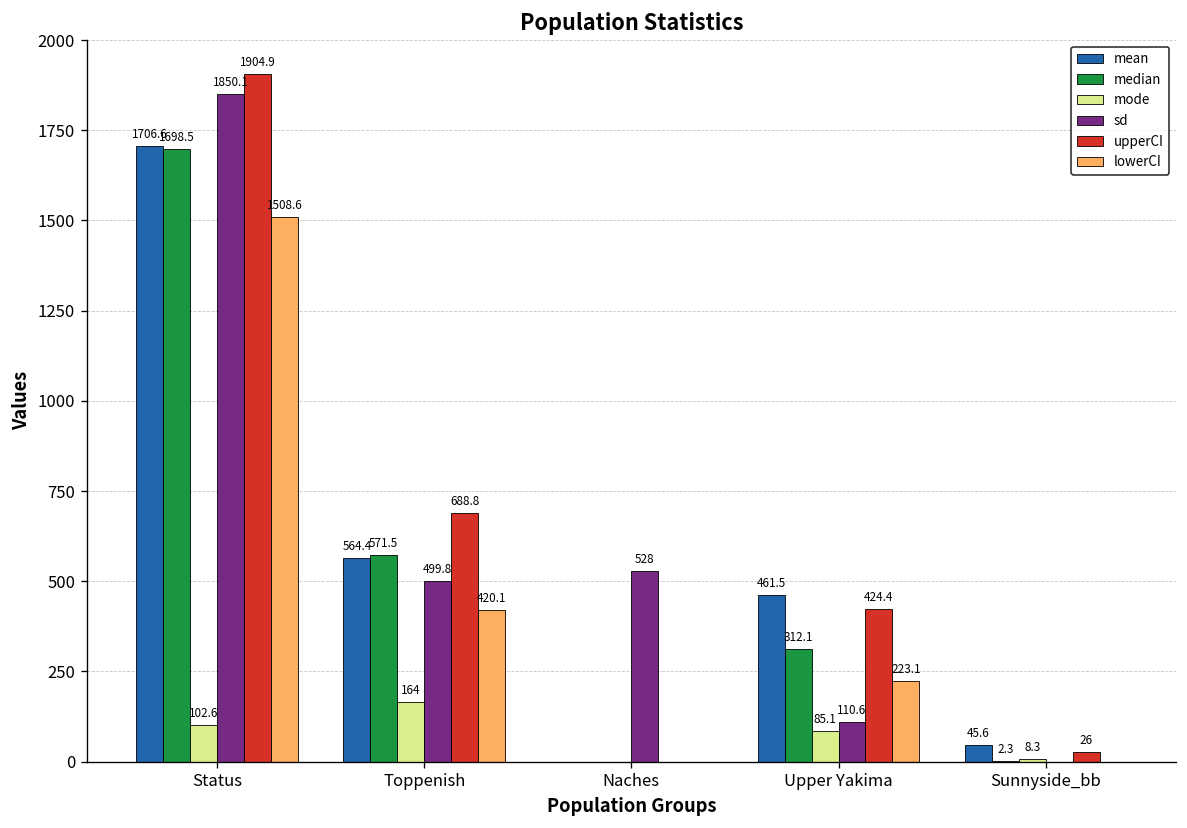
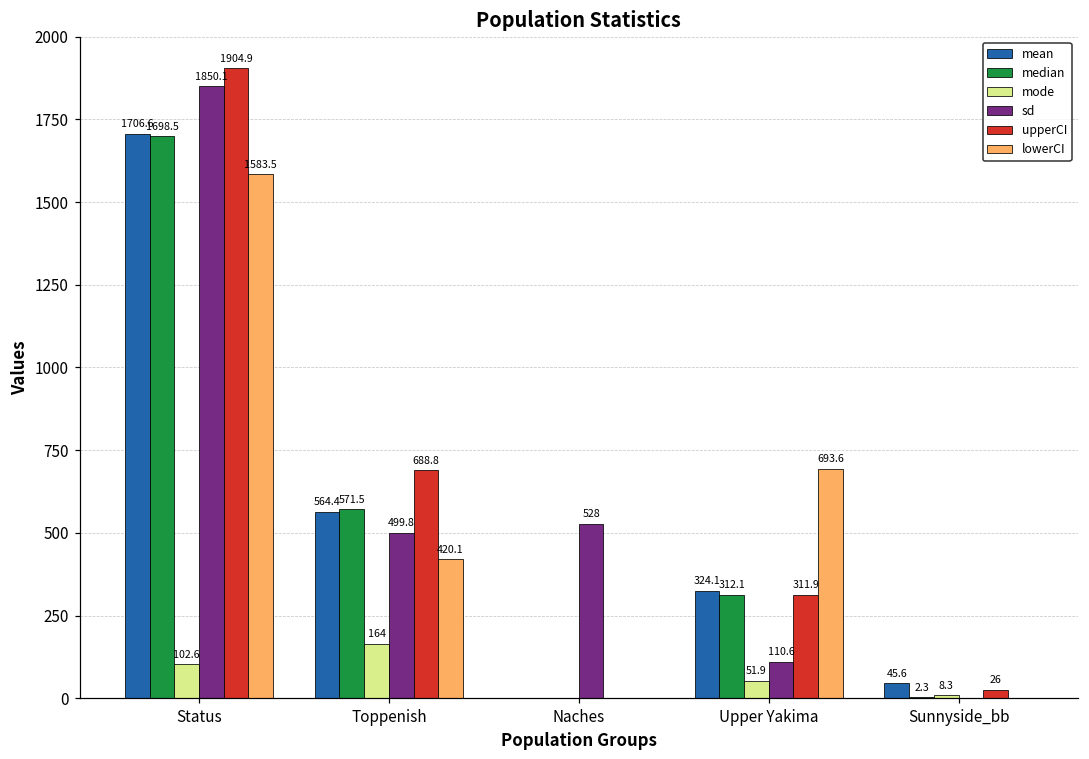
  {
    "mean": {
      "Toppenish": 564.4,
-     "Upper Yakima": 461.5,
+     "Upper Yakima": 324.1,
      "Sunnyside_bb": 45.6
    },
    "median": {
      "Toppenish": 571.5,
      "Upper Yakima": 312.1,
      "Sunnyside_bb": 2.3
    },
    "mode": {
      "Status": 102.6,
      "Toppenish": 164,
-     "Upper Yakima": 85.1,
+     "Upper Yakima": 51.9,
      "Sunnyside_bb": 8.3
    },
    "sd": {
      "Status": 1850.1,
      "Toppenish": 499.8,
      "Naches": 528,
      "Upper Yakima": 110.6
    },
    "upperCI": {
      "Status": 1904.9,
      "Toppenish": 688.8,
-     "Upper Yakima": 424.4,
+     "Upper Yakima": 311.9,
      "Sunnyside_bb": 26
    },
    "lowerCI": {
-     "Status": 1508.6,
+     "Status": 1583.5,
      "Toppenish": 420.1,
-     "Upper Yakima": 223.1
+     "Upper Yakima": 693.6
    }
  }
